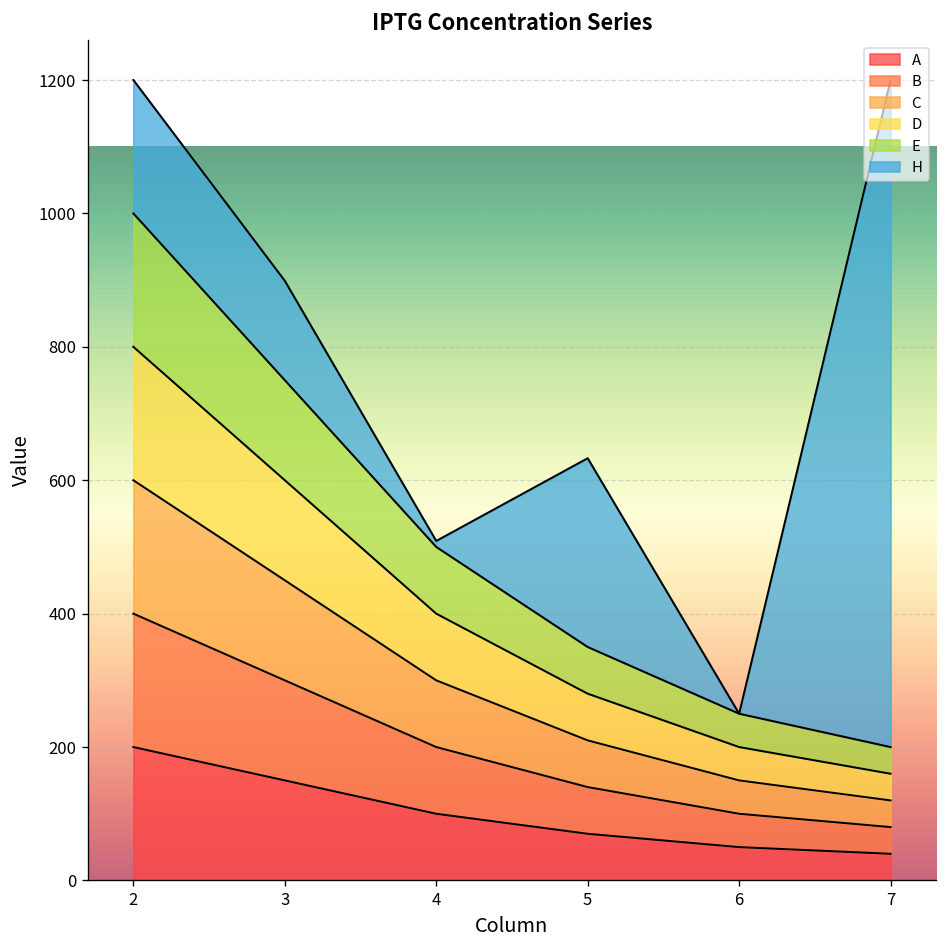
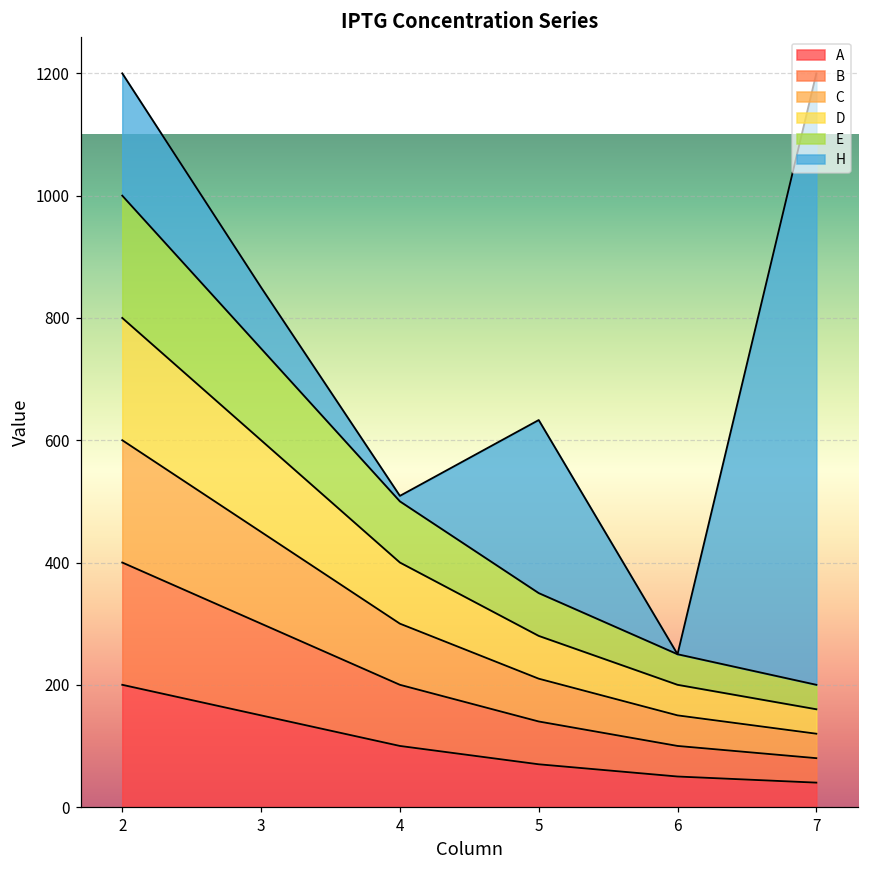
  {
    "E": {
      "2": 200,
      "3": 150,
      "4": 100,
      "5": 70,
      "7": 40
    },
    "H": {
      "2": 200,
-     "3": 150,
+     "3": 100,
      "4": 10,
      "5": 280
    }
  }
